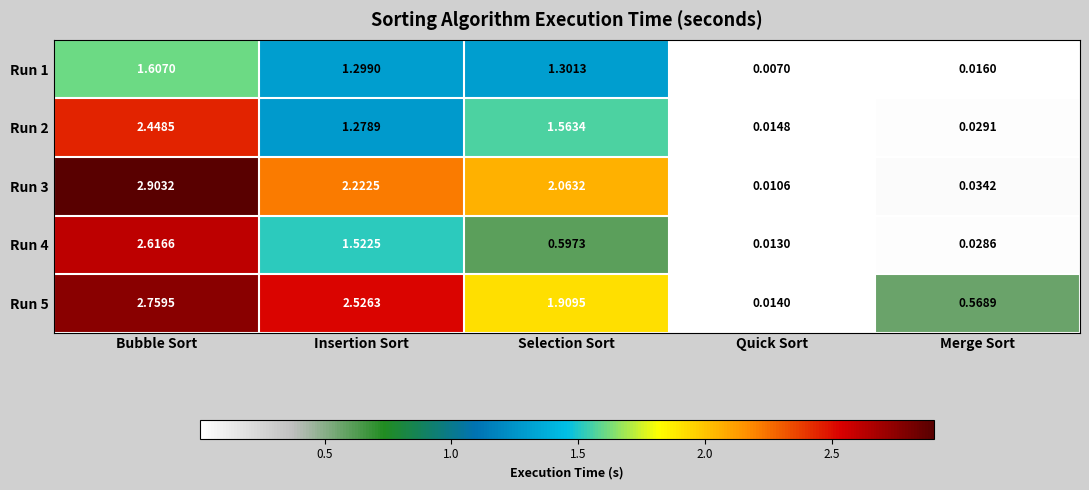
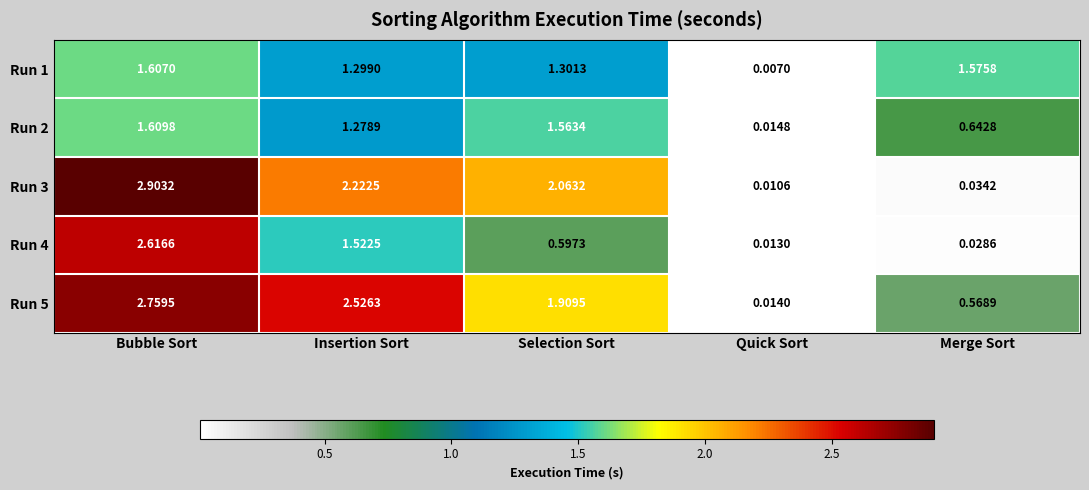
  {
    "Run 1": {
      "Bubble Sort": 1.6070,
      "Insertion Sort": 1.2990,
      "Selection Sort": 1.3013,
      "Quick Sort": 0.0070,
-     "Merge Sort": 0.0160
+     "Merge Sort": 1.5758
    },
    "Run 2": {
-     "Bubble Sort": 2.4485,
+     "Bubble Sort": 1.6098,
      "Insertion Sort": 1.2789,
      "Selection Sort": 1.5634,
      "Quick Sort": 0.0148,
-     "Merge Sort": 0.0291
+     "Merge Sort": 0.6428
    },
    "Run 3": {
      "Bubble Sort": 2.9032,
      "Insertion Sort": 2.2225,
      "Selection Sort": 2.0632,
      "Quick Sort": 0.0106,
      "Merge Sort": 0.0342
    },
    "Run 4": {
      "Bubble Sort": 2.6166,
      "Insertion Sort": 1.5225,
      "Selection Sort": 0.5973,
      "Quick Sort": 0.0130,
      "Merge Sort": 0.0286
    },
    "Run 5": {
      "Bubble Sort": 2.7595,
      "Insertion Sort": 2.5263,
      "Selection Sort": 1.9095,
      "Quick Sort": 0.0140,
      "Merge Sort": 0.5689
    }
  }
